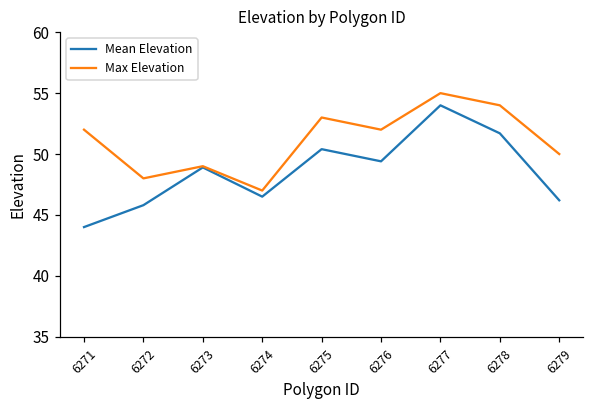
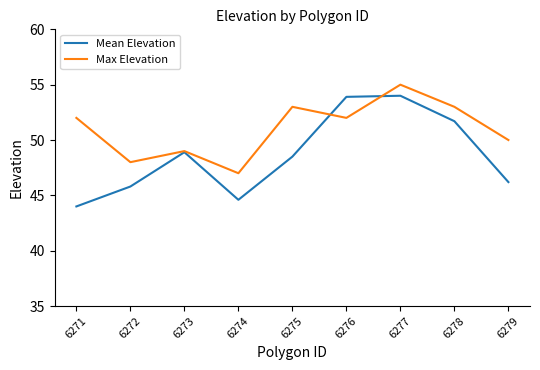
  {
    "Mean Elevation": {
      "6271": 44.0,
      "6272": 45.8,
-     "6274": 46.5,
-     "6275": 50.4,
-     "6276": 49.4,
+     "6274": 44.6,
+     "6275": 48.5,
+     "6276": 53.9,
      "6277": 54.0,
      "6278": 51.7,
      "6279": 46.2
    },
    "Max Elevation": {
      "6271": 52,
      "6272": 48,
      "6274": 47,
      "6275": 53,
      "6276": 52,
      "6277": 55,
-     "6278": 54,
+     "6278": 53,
      "6279": 50
    }
  }
